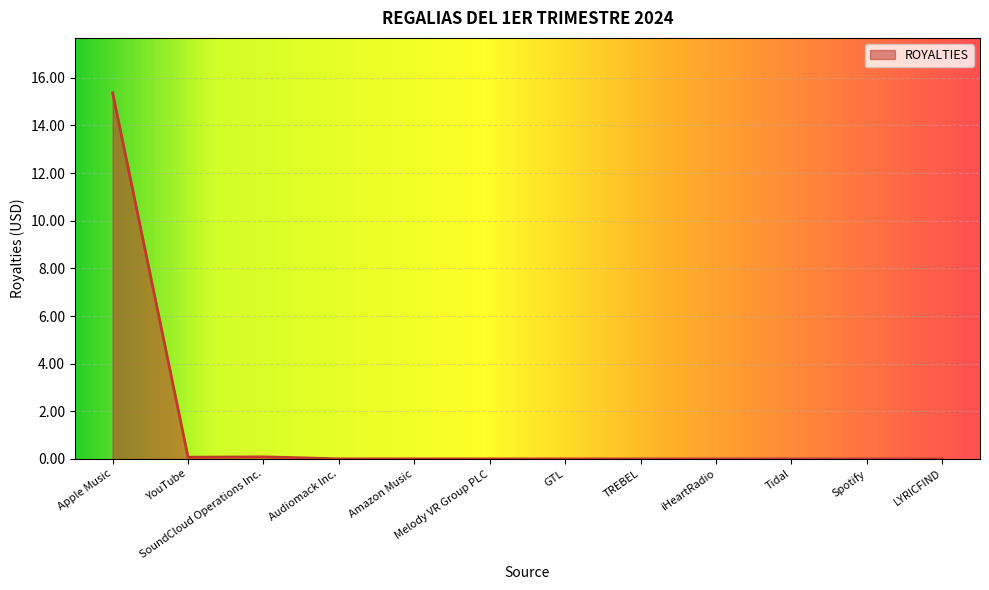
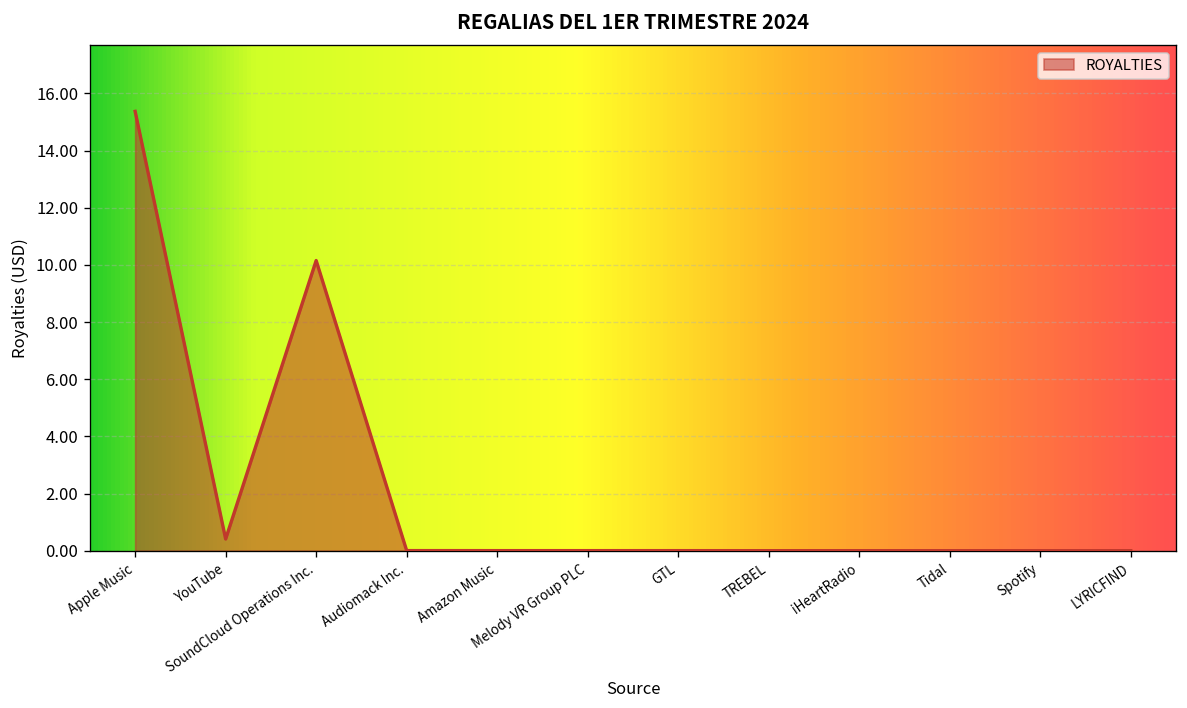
  {
    "Apple Music": 15.4,
-   "YouTube": 0.1,
-   "SoundCloud Operations Inc.": 0.1,
+   "YouTube": 0.4,
+   "SoundCloud Operations Inc.": 10.2,
    "Audiomack Inc.": 0.0,
    "Amazon Music": 0.0,
    "Melody VR Group PLC": 0.0,
    "GTL": 0.0,
    "TREBEL": 0.0,
    "iHeartRadio": 0.0,
    "Tidal": 0.0,
    "Spotify": 0.0,
    "LYRICFIND": 0.0
  }
